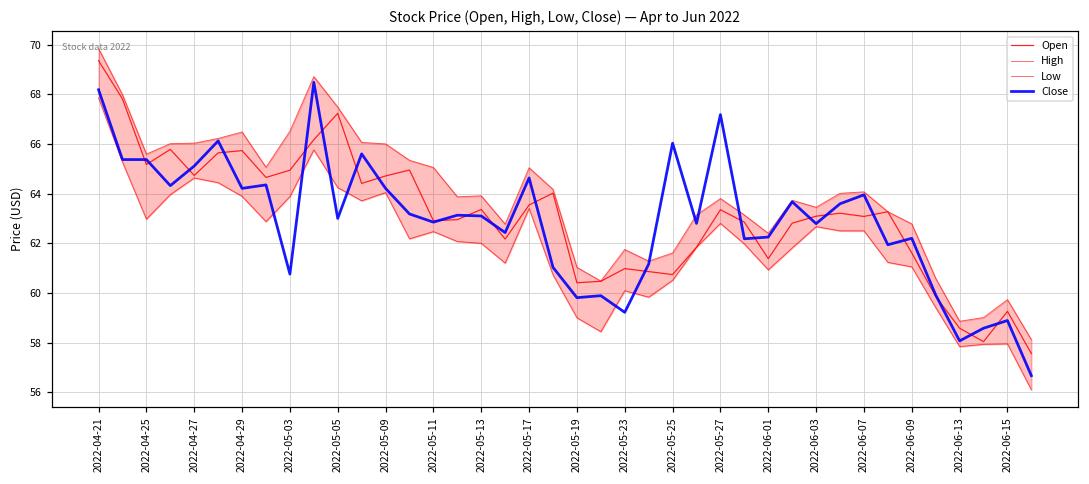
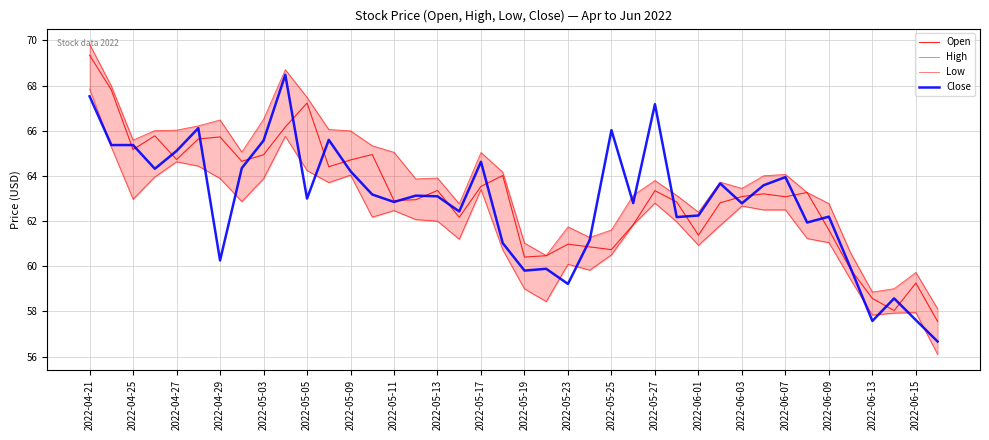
  {
    "Close": {
-     "2022-04-21": 68.2,
+     "2022-04-21": 67.5,
      "2022-04-25": 65.4,
      "2022-04-27": 65.1,
-     "2022-04-29": 64.2,
-     "2022-05-03": 60.8,
+     "2022-04-29": 60.3,
+     "2022-05-03": 65.6,
      "2022-05-05": 63.0,
      "2022-05-09": 64.2,
      "2022-05-13": 63.1,
      "2022-05-17": 64.6,
      "2022-05-19": 59.8,
      "2022-05-23": 59.2,
      "2022-05-25": 66.0,
      "2022-05-27": 67.2,
      "2022-06-01": 62.3,
      "2022-06-03": 62.8,
      "2022-06-07": 64.0,
      "2022-06-09": 62.2,
-     "2022-06-13": 58.1,
-     "2022-06-15": 58.9
+     "2022-06-13": 57.6,
+     "2022-06-15": 57.6
    }
  }
